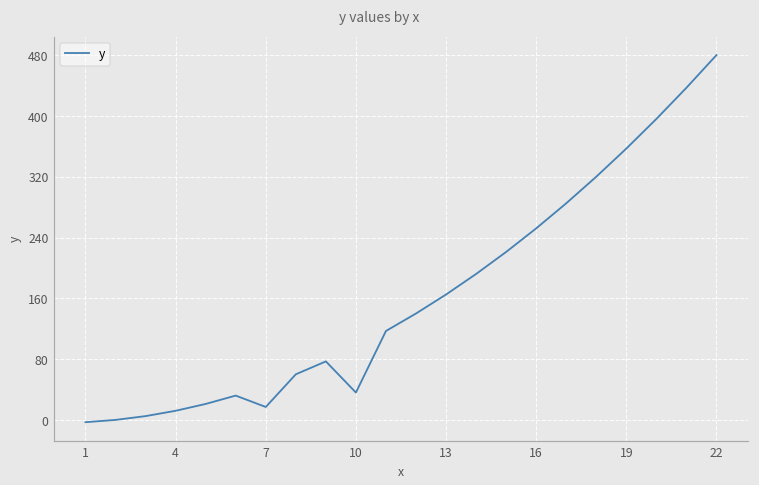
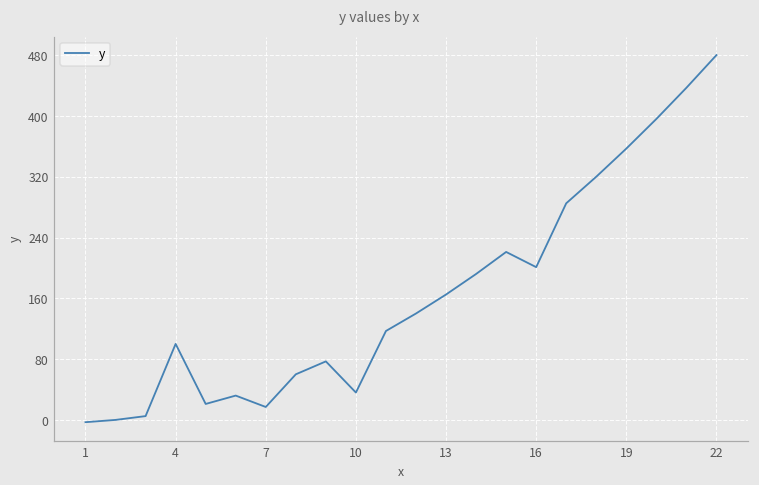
  {
    "1": 0,
-   "4": 10,
+   "4": 100,
    "7": 20,
    "10": 40,
    "13": 170,
-   "16": 250,
+   "16": 200,
    "19": 360,
    "22": 480
  }
